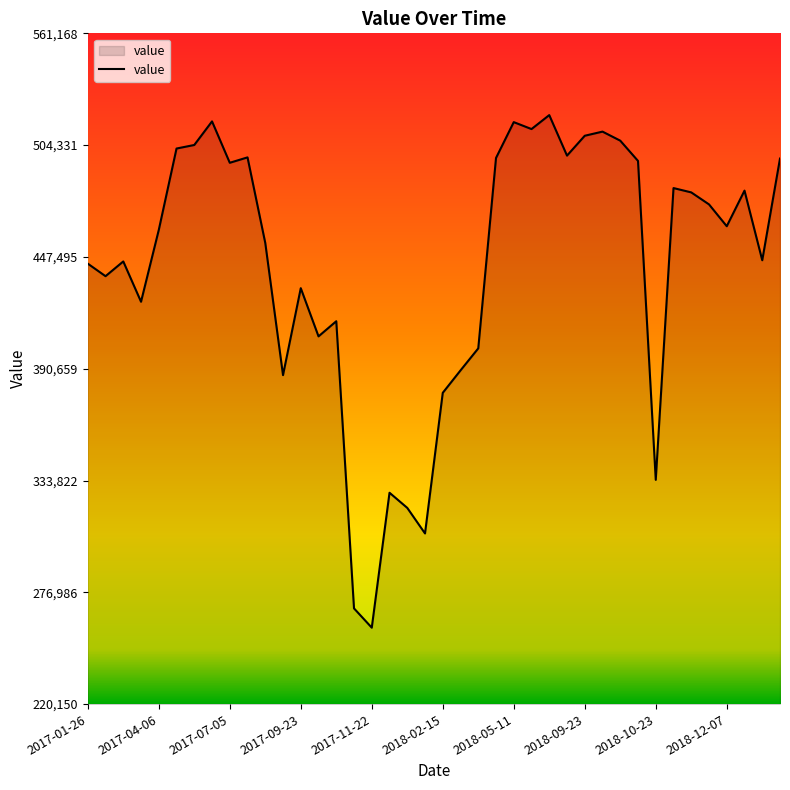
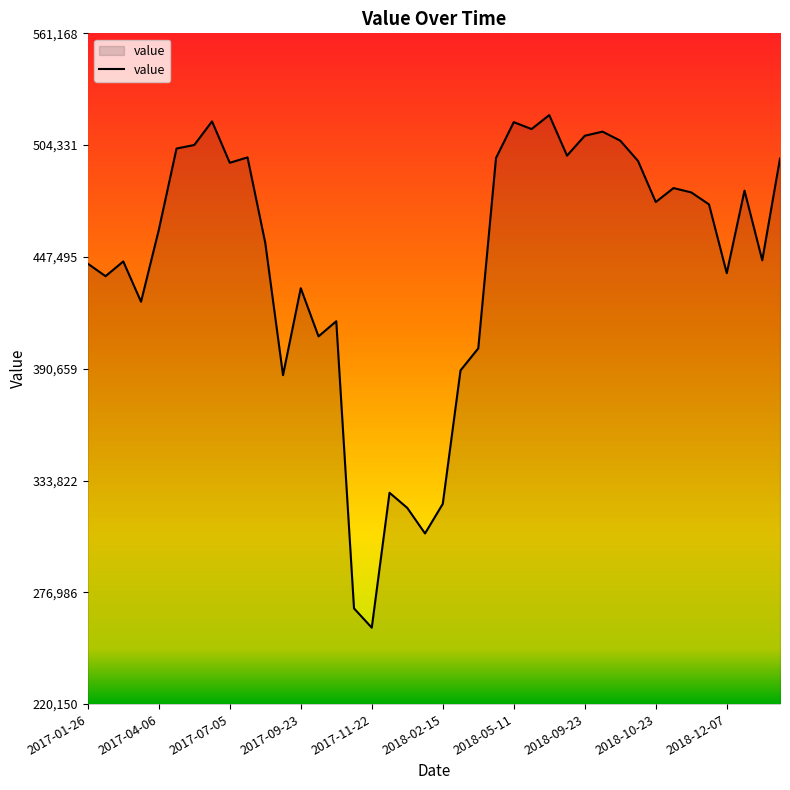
  {
    "2017-01-26": "444,000",
    "2017-04-06": "461,000",
    "2017-07-05": "495,000",
    "2017-09-23": "432,000",
    "2017-11-22": "259,000",
-   "2018-02-15": "378,000",
+   "2018-02-15": "322,000",
    "2018-05-11": "516,000",
    "2018-09-23": "509,000",
-   "2018-10-23": "334,000",
-   "2018-12-07": "463,000"
+   "2018-10-23": "475,000",
+   "2018-12-07": "439,000"
  }
